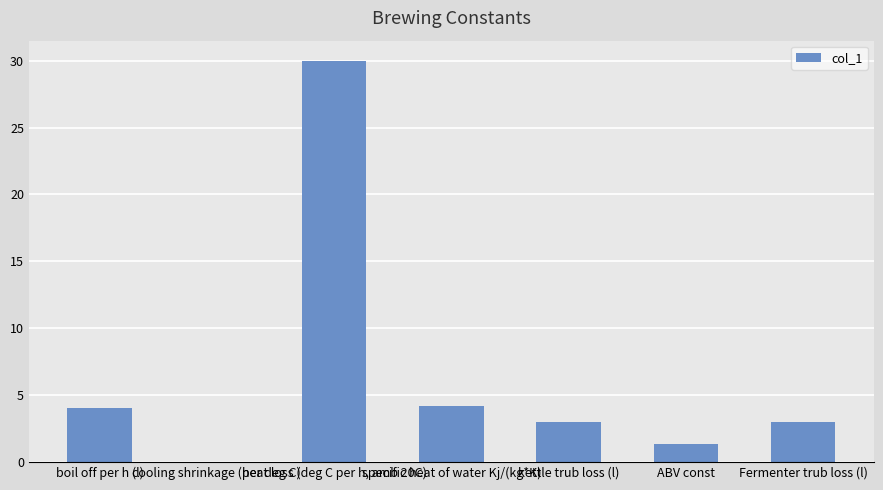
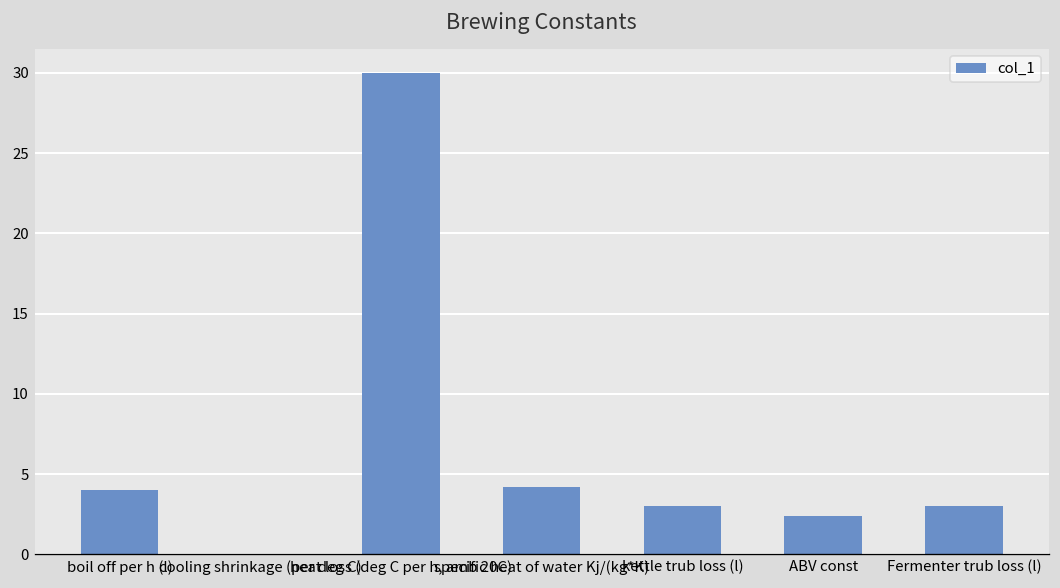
  {
    "boil off per h (l)": 4.0,
-   "ABV const": 1.3,
+   "ABV const": 2.4,
    "Fermenter trub loss (l)": 3.0
  }
